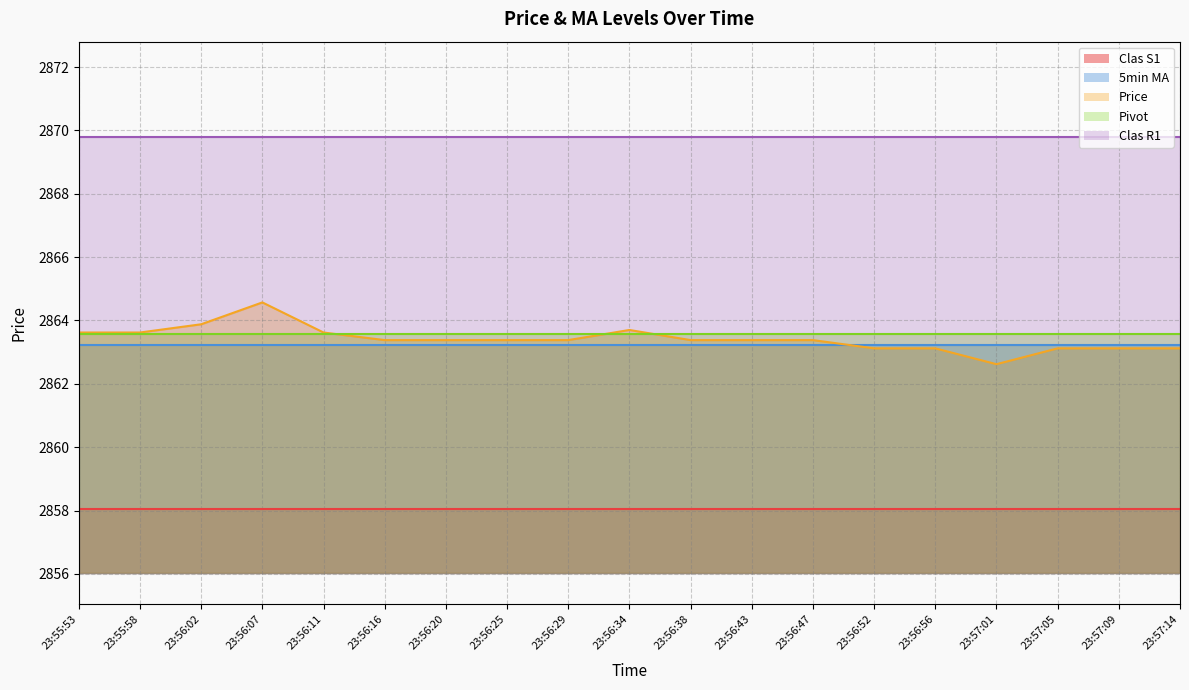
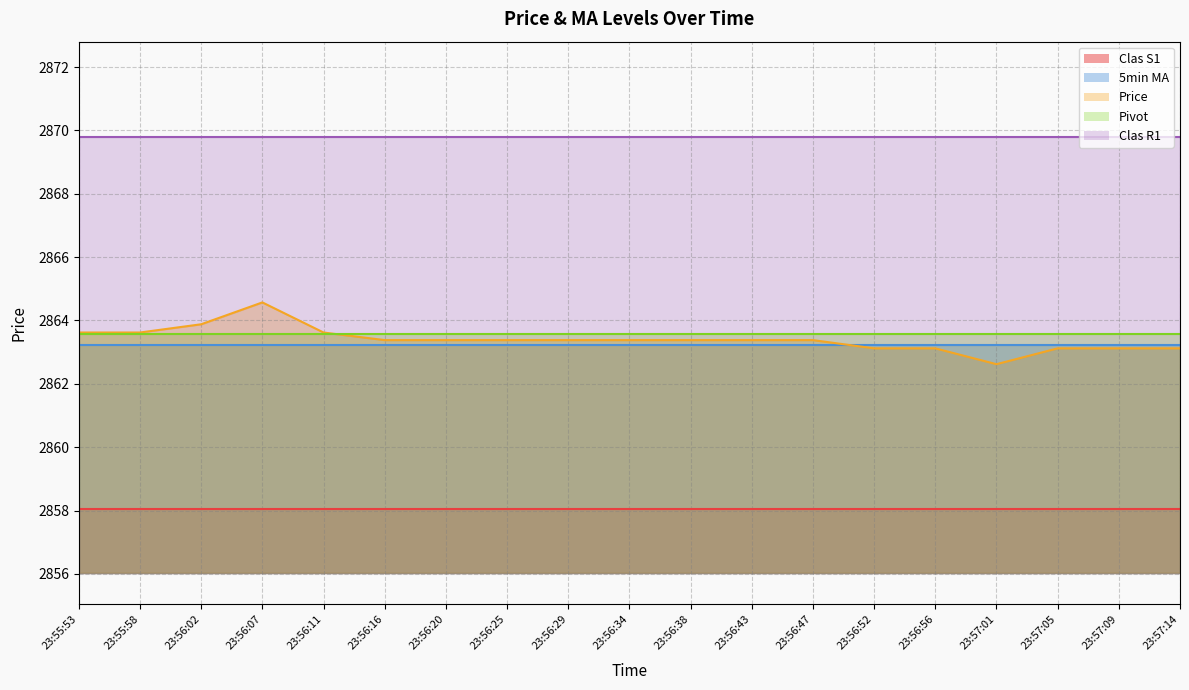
  {
    "Clas S1": {
      "23:55:53": 2858.0,
      "23:55:58": 2858.0,
      "23:56:02": 2858.0,
      "23:56:07": 2858.0,
      "23:56:11": 2858.0,
      "23:56:16": 2858.0,
      "23:56:20": 2858.0,
      "23:56:25": 2858.0,
      "23:56:29": 2858.0,
      "23:56:34": 2858.0,
      "23:56:38": 2858.0,
      "23:56:43": 2858.0,
      "23:56:47": 2858.0,
      "23:56:52": 2858.0,
      "23:56:56": 2858.0,
      "23:57:01": 2858.0,
      "23:57:05": 2858.0,
      "23:57:09": 2858.0,
      "23:57:14": 2858.0
    },
    "5min MA": {
      "23:55:53": 2863.2,
      "23:55:58": 2863.2,
      "23:56:02": 2863.2,
      "23:56:07": 2863.2,
      "23:56:11": 2863.2,
      "23:56:16": 2863.2,
      "23:56:20": 2863.2,
      "23:56:25": 2863.2,
      "23:56:29": 2863.2,
      "23:56:34": 2863.2,
      "23:56:38": 2863.2,
      "23:56:43": 2863.2,
      "23:56:47": 2863.2,
      "23:56:52": 2863.2,
      "23:56:56": 2863.2,
      "23:57:01": 2863.2,
      "23:57:05": 2863.2,
      "23:57:09": 2863.2,
      "23:57:14": 2863.2
    },
    "Price": {
      "23:56:02": 2863.9,
      "23:56:07": 2864.6,
      "23:56:16": 2863.4,
      "23:56:20": 2863.4,
      "23:56:25": 2863.4,
      "23:56:29": 2863.4,
-     "23:56:34": 2863.7,
+     "23:56:34": 2863.4,
      "23:56:38": 2863.4,
      "23:56:43": 2863.4,
      "23:56:47": 2863.4,
      "23:56:52": 2863.1,
      "23:56:56": 2863.1,
      "23:57:01": 2862.6,
      "23:57:05": 2863.1,
      "23:57:09": 2863.1,
      "23:57:14": 2863.1
    },
    "Pivot": {
      "23:56:02": 2863.6,
      "23:56:07": 2863.6,
      "23:56:16": 2863.6,
      "23:56:20": 2863.6,
      "23:56:25": 2863.6,
      "23:56:29": 2863.6,
      "23:56:34": 2863.6,
      "23:56:38": 2863.6,
      "23:56:43": 2863.6,
      "23:56:47": 2863.6,
      "23:56:52": 2863.6,
      "23:56:56": 2863.6,
      "23:57:01": 2863.6,
      "23:57:05": 2863.6,
      "23:57:09": 2863.6,
      "23:57:14": 2863.6
    },
    "Clas R1": {
      "23:55:53": 2869.8,
      "23:55:58": 2869.8,
      "23:56:02": 2869.8,
      "23:56:07": 2869.8,
      "23:56:11": 2869.8,
      "23:56:16": 2869.8,
      "23:56:20": 2869.8,
      "23:56:25": 2869.8,
      "23:56:29": 2869.8,
      "23:56:34": 2869.8,
      "23:56:38": 2869.8,
      "23:56:43": 2869.8,
      "23:56:47": 2869.8,
      "23:56:52": 2869.8,
      "23:56:56": 2869.8,
      "23:57:01": 2869.8,
      "23:57:05": 2869.8,
      "23:57:14": 2869.8
    }
  }
